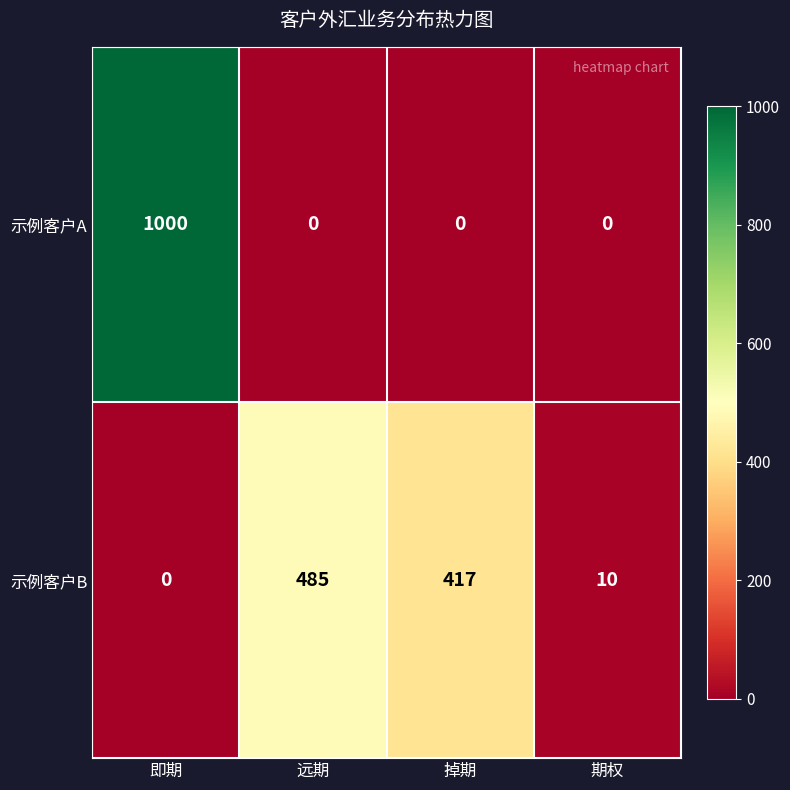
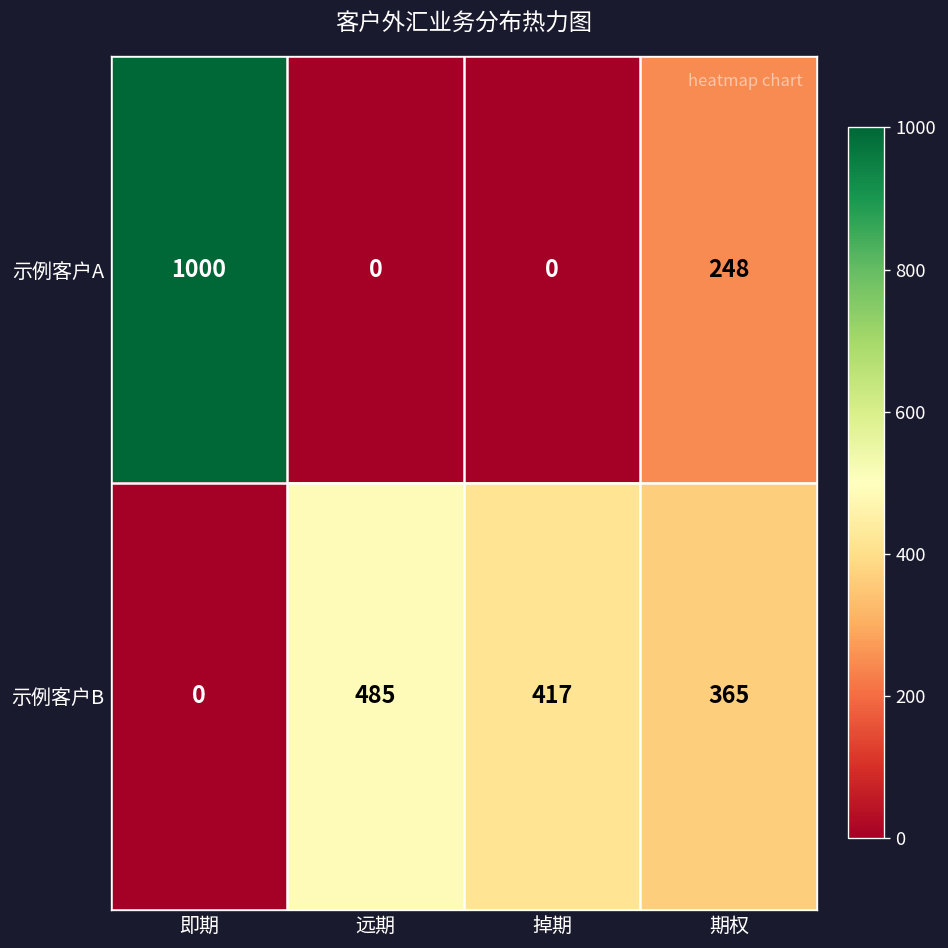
  {
    "示例客户A": {
      "即期": 1000,
      "远期": 0,
      "掉期": 0,
-     "期权": 0
+     "期权": 248
    },
    "示例客户B": {
      "即期": 0,
      "远期": 485,
      "掉期": 417,
-     "期权": 10
+     "期权": 365
    }
  }
